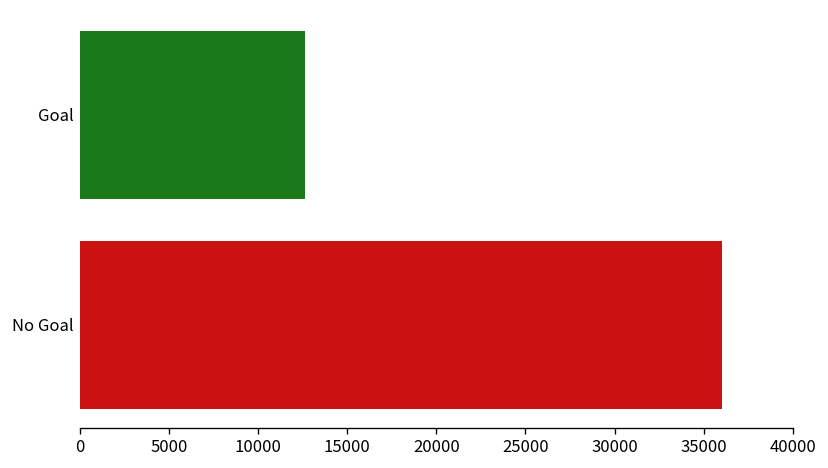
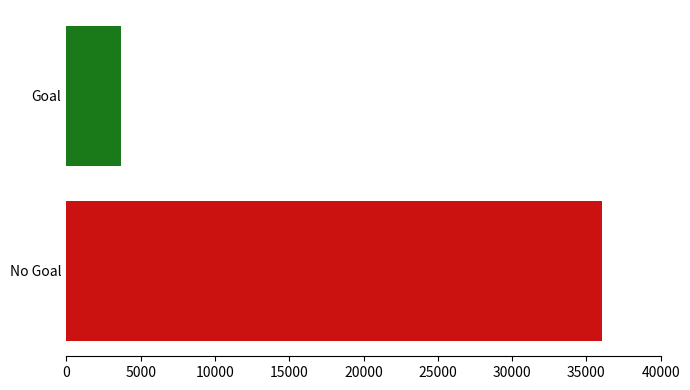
  {
-   "Goal": 12600,
+   "Goal": 3700,
    "No Goal": 36100
  }
